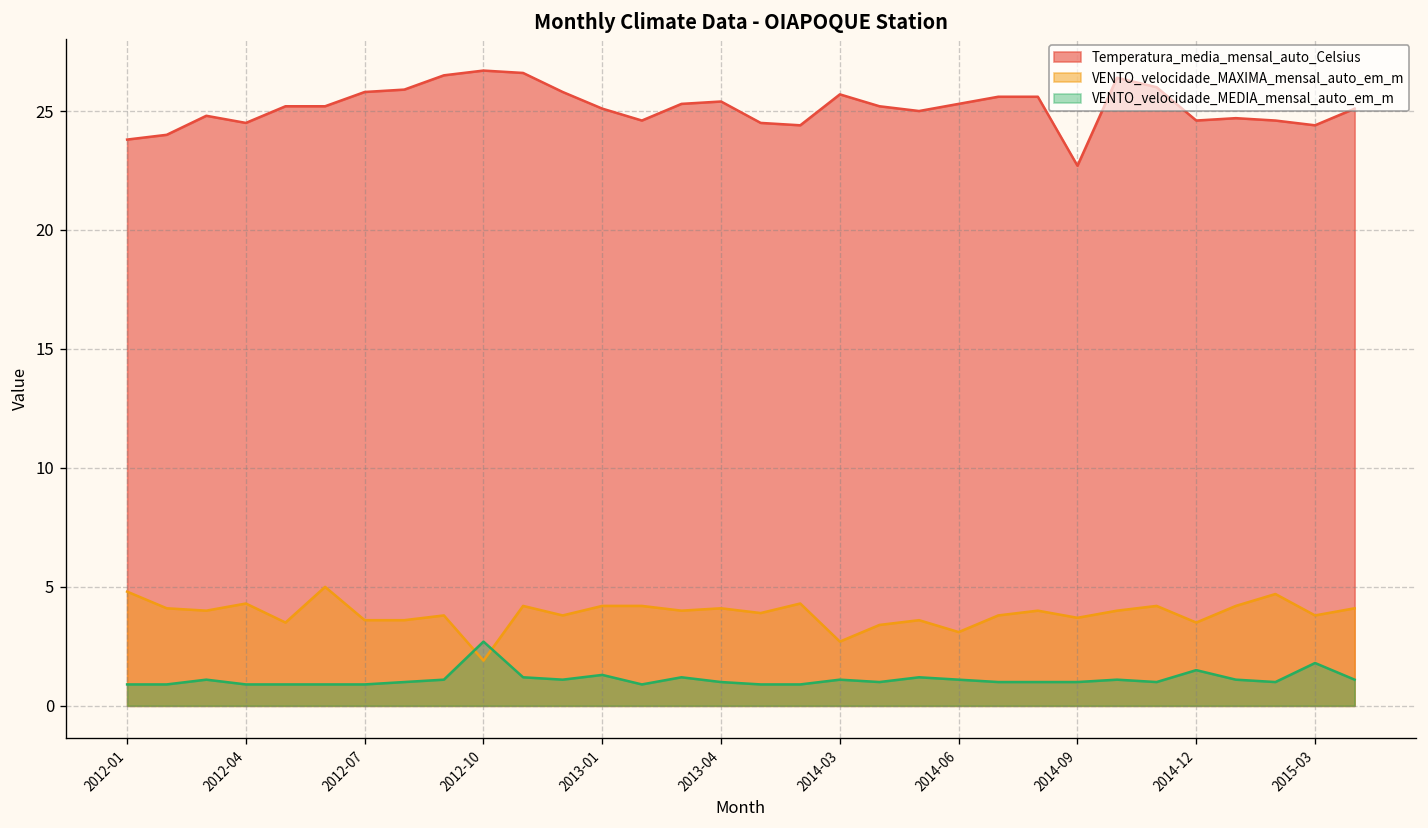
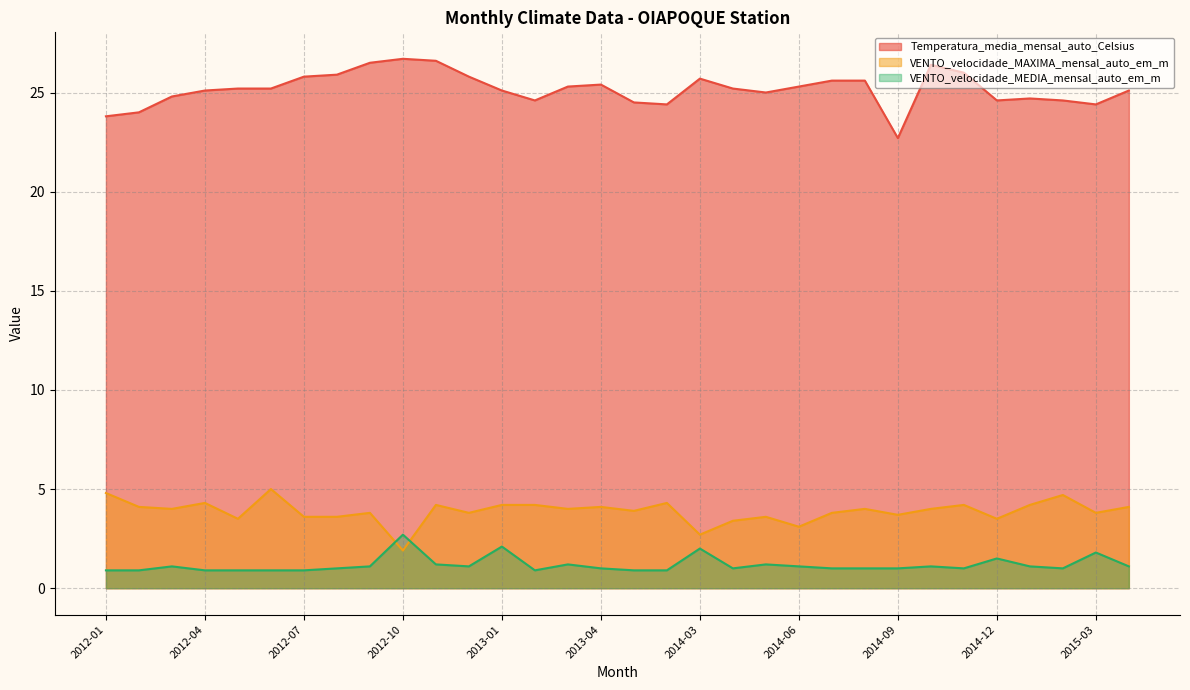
  {
    "Temperatura_media_mensal_auto_Celsius": {
      "2012-01": 23.8,
-     "2012-04": 24.5,
+     "2012-04": 25.1,
      "2012-07": 25.8,
      "2012-10": 26.7,
      "2013-01": 25.1,
      "2013-04": 25.4,
      "2014-03": 25.7,
      "2014-06": 25.3,
      "2014-09": 22.7,
      "2014-12": 24.6,
      "2015-03": 24.4
    },
    "VENTO_velocidade_MAXIMA_mensal_auto_em_m": {
      "2012-01": 4.8,
      "2012-04": 4.3,
      "2012-07": 3.6,
      "2012-10": 1.9,
      "2013-01": 4.2,
      "2013-04": 4.1,
      "2014-03": 2.7,
      "2014-06": 3.1,
      "2014-09": 3.7,
      "2014-12": 3.5,
      "2015-03": 3.8
    },
    "VENTO_velocidade_MEDIA_mensal_auto_em_m": {
      "2012-01": 0.9,
      "2012-04": 0.9,
      "2012-07": 0.9,
      "2012-10": 2.7,
-     "2013-01": 1.3,
+     "2013-01": 2.1,
      "2013-04": 1.0,
-     "2014-03": 1.1,
+     "2014-03": 2.0,
      "2014-06": 1.1,
      "2014-09": 1.0,
      "2014-12": 1.5,
      "2015-03": 1.8
    }
  }
